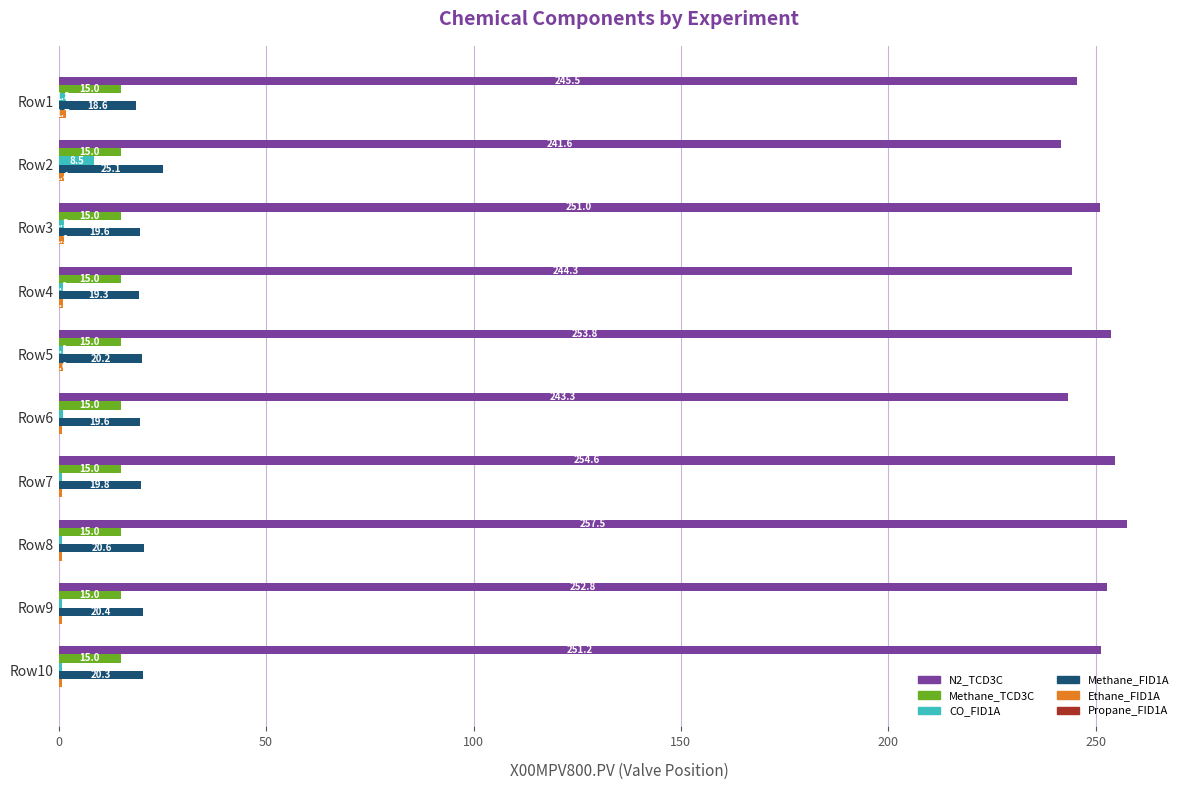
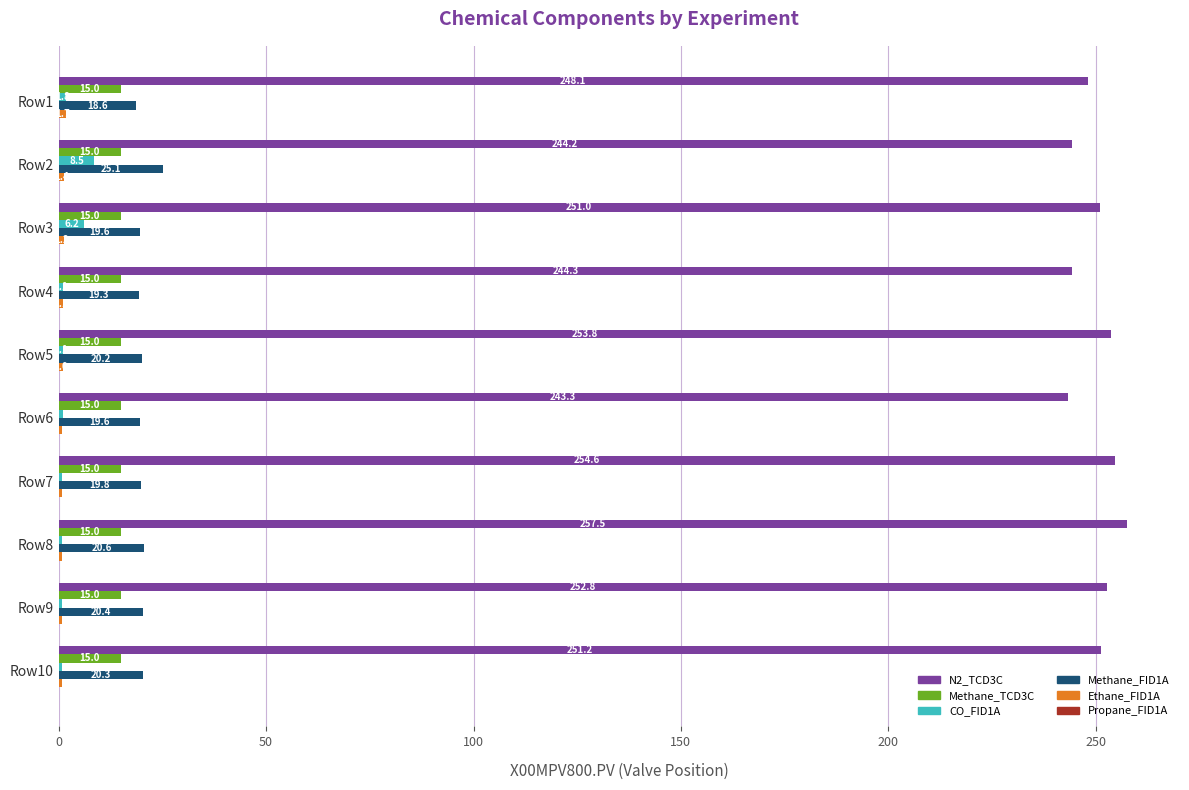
  {
    "N2_TCD3C": {
-     "Row1": 245.5,
-     "Row2": 241.6,
+     "Row1": 248.1,
+     "Row2": 244.2,
      "Row3": 251.0,
      "Row4": 244.3,
      "Row5": 253.8,
      "Row6": 243.3,
      "Row7": 254.6,
      "Row8": 257.5,
      "Row9": 252.8,
      "Row10": 251.2
    },
    "Methane_TCD3C": {
      "Row1": 15.0,
      "Row2": 15.0,
      "Row3": 15.0,
      "Row4": 15.0,
      "Row5": 15.0,
      "Row6": 15.0,
      "Row7": 15.0,
      "Row8": 15.0,
      "Row9": 15.0,
      "Row10": 15.0
    },
    "CO_FID1A": {
-     "Row3": 1,
+     "Row3": 6,
      "Row4": 1,
      "Row5": 1,
      "Row6": 1,
      "Row7": 1,
      "Row8": 1,
      "Row9": 1,
      "Row10": 1
    },
    "Methane_FID1A": {
      "Row1": 18.6,
      "Row2": 25.1,
      "Row3": 19.6,
      "Row4": 19.3,
      "Row5": 20.2,
      "Row6": 19.6,
      "Row7": 19.8,
      "Row8": 20.6,
      "Row9": 20.4,
      "Row10": 20.3
    },
    "Ethane_FID1A": {
      "Row1": 2,
      "Row2": 1,
      "Row3": 1,
      "Row4": 1,
      "Row5": 1,
      "Row6": 1,
      "Row7": 1,
      "Row8": 1,
      "Row9": 1,
      "Row10": 1
    }
  }
